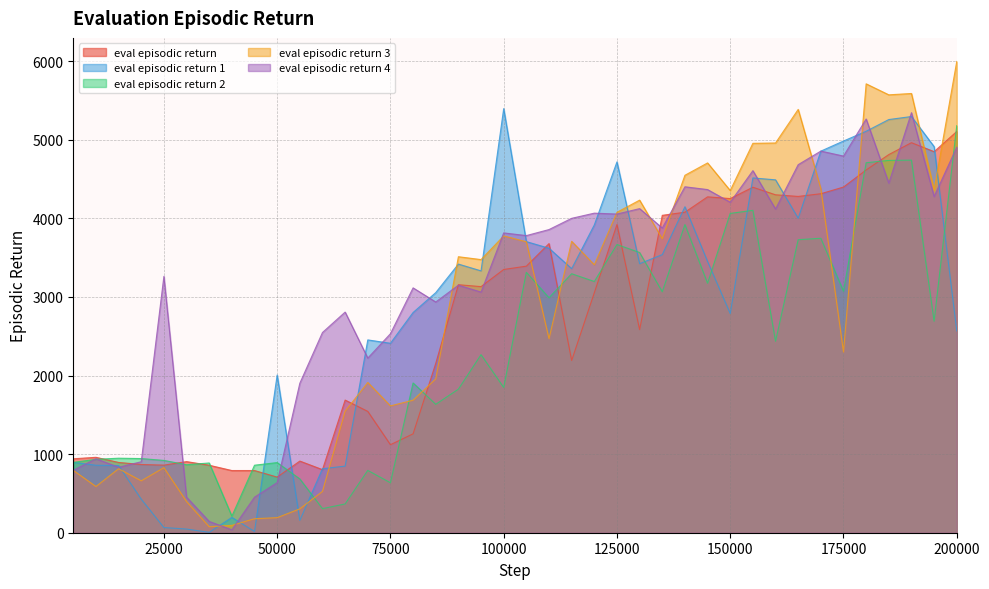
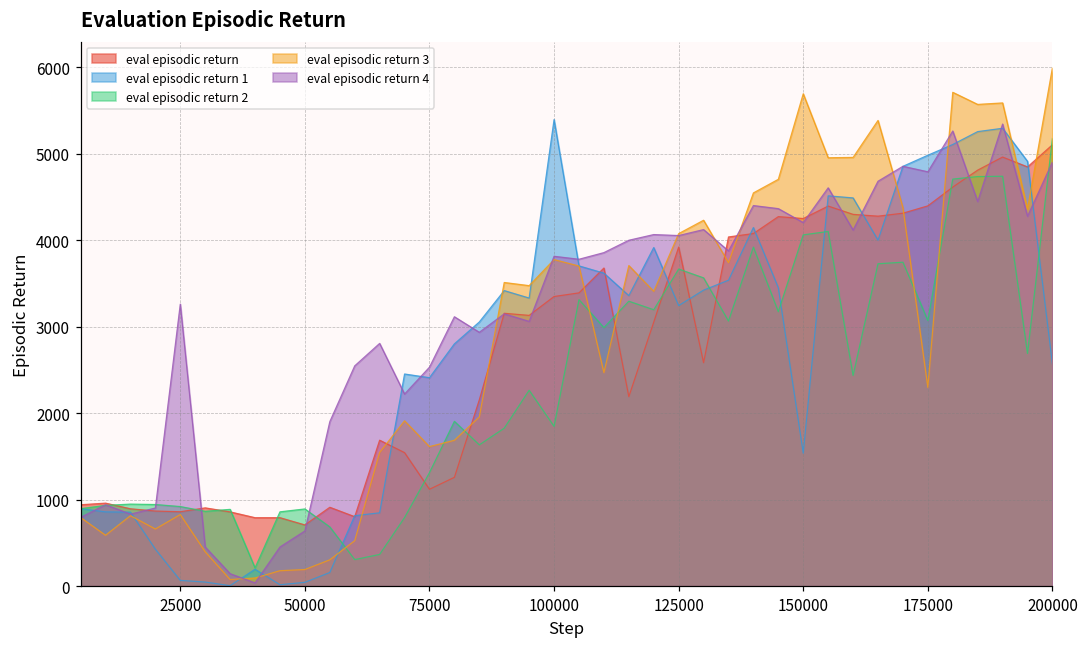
  {
    "eval episodic return": {
      "25000": 900,
      "50000": 700,
      "75000": 1100,
      "100000": 3400,
      "125000": 3900,
      "150000": 4300,
      "175000": 4400,
      "200000": 5100
    },
    "eval episodic return 1": {
      "25000": 100,
-     "50000": 2000,
+     "50000": 0,
      "75000": 2400,
      "100000": 5400,
-     "125000": 4700,
-     "150000": 2800,
+     "125000": 3200,
+     "150000": 1500,
      "175000": 5000,
      "200000": 2600
    },
    "eval episodic return 2": {
      "25000": 900,
      "50000": 900,
-     "75000": 600,
+     "75000": 1300,
      "100000": 1800,
      "125000": 3700,
      "150000": 4100,
      "175000": 3100,
      "200000": 5200
    },
    "eval episodic return 3": {
      "25000": 800,
      "50000": 200,
      "75000": 1600,
      "100000": 3800,
-     "150000": 4400,
+     "150000": 5700,
      "175000": 2300,
      "200000": 6000
    },
    "eval episodic return 4": {
      "25000": 3300,
      "50000": 600,
      "75000": 2500,
      "100000": 3800,
      "150000": 4200,
      "175000": 4800,
      "200000": 4900
    }
  }
